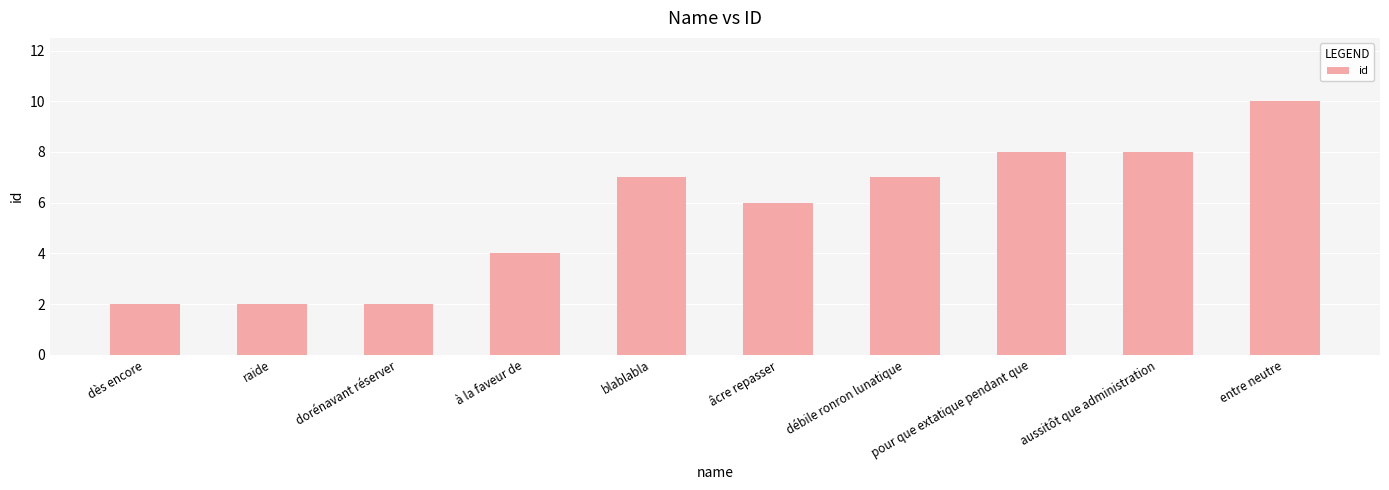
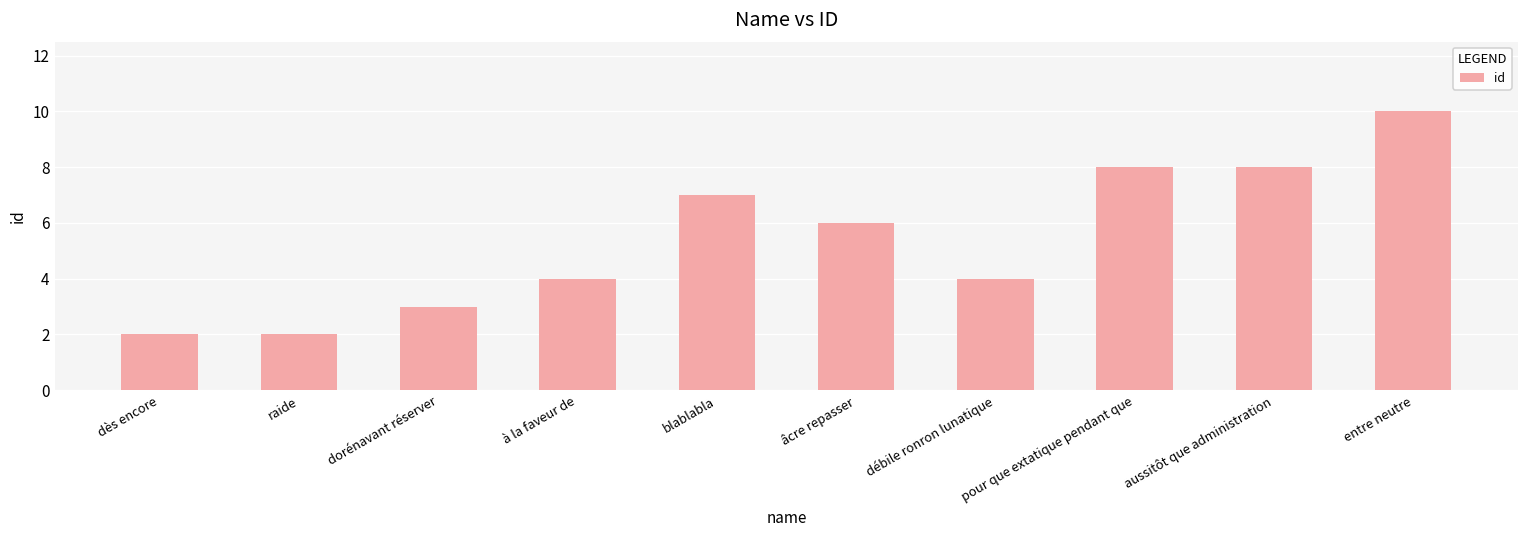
  {
    "dès encore": 2,
    "raide": 2,
-   "dorénavant réserver": 2,
+   "dorénavant réserver": 3,
    "à la faveur de": 4,
    "blablabla": 7,
    "âcre repasser": 6,
-   "débile ronron lunatique": 7,
+   "débile ronron lunatique": 4,
    "pour que extatique pendant que": 8,
    "aussitôt que administration": 8,
    "entre neutre": 10
  }
